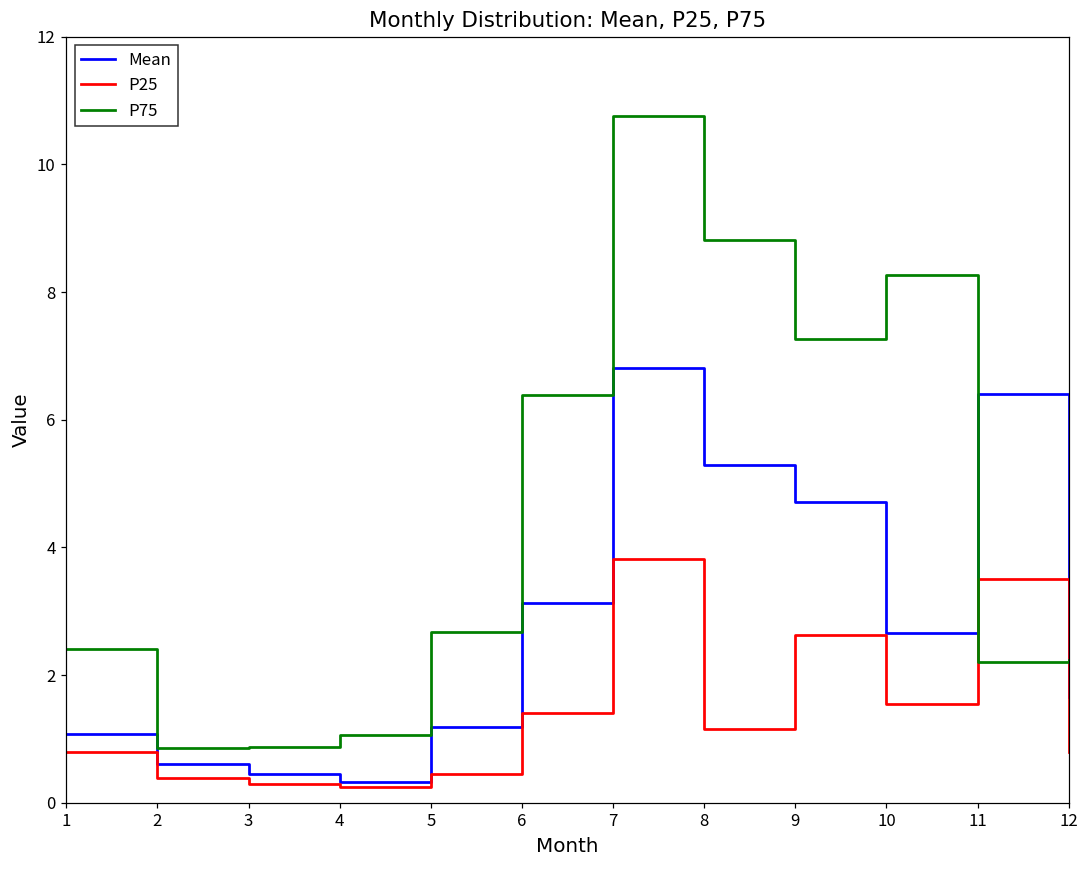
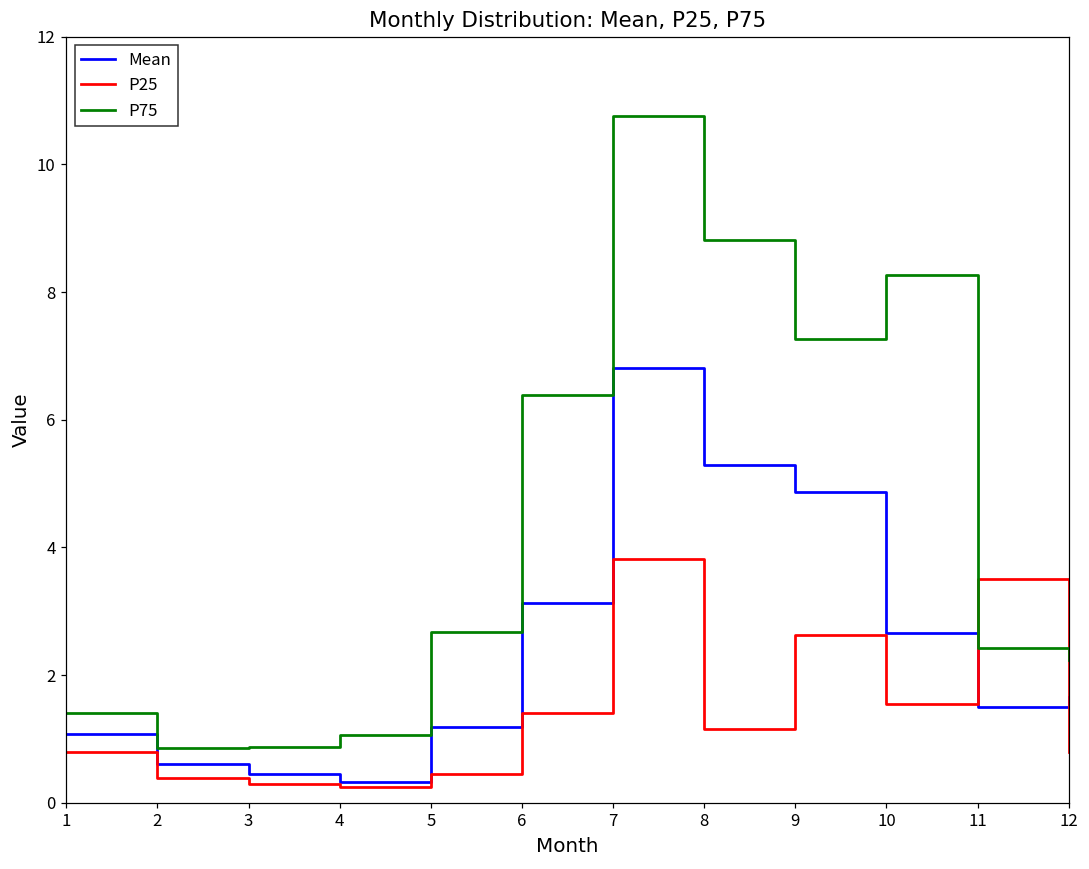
  {
    "Mean": {
      "1": 1.1,
      "2": 0.6,
      "3": 0.5,
      "4": 0.3,
      "5": 1.2,
      "6": 3.1,
      "7": 6.8,
      "8": 5.3,
-     "9": 4.7,
+     "9": 4.9,
      "10": 2.7,
-     "11": 6.4,
+     "11": 1.5,
      "12": 1.7
    },
    "P25": {
      "1": 0.8,
      "2": 0.4,
      "3": 0.3,
      "4": 0.2,
      "5": 0.5,
      "6": 1.4,
      "7": 3.8,
      "8": 1.2,
      "9": 2.6,
      "10": 1.6,
      "11": 3.5,
      "12": 0.8
    },
    "P75": {
-     "1": 2.4,
+     "1": 1.4,
      "2": 0.9,
      "3": 0.9,
      "4": 1.1,
      "5": 2.7,
      "6": 6.4,
      "7": 10.8,
      "8": 8.8,
      "9": 7.3,
      "10": 8.3,
-     "11": 2.2,
+     "11": 2.4,
      "12": 2.2
    }
  }
